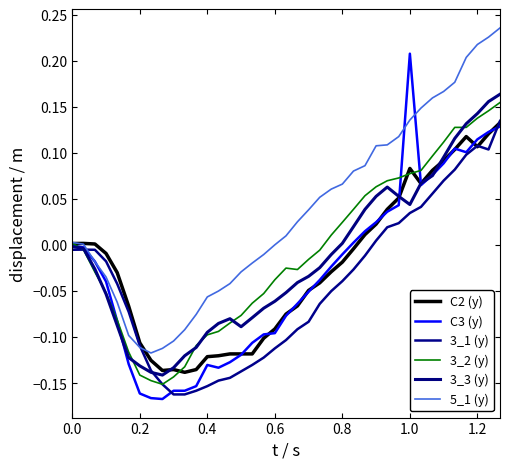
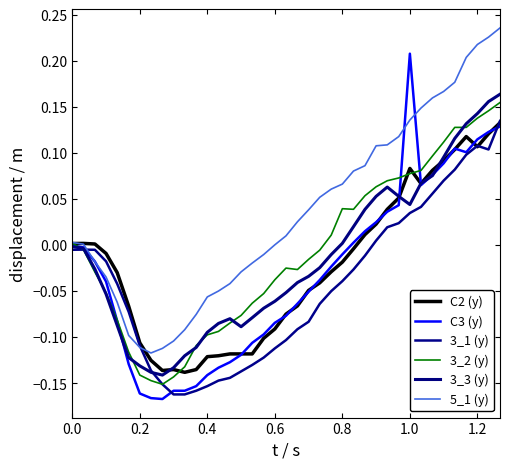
  {
    "C2 (y)": {
      "0.2": -0.11,
      "0.4": -0.12,
      "0.6": -0.09,
      "0.8": -0.02,
      "1.0": 0.08
    },
    "C3 (y)": {
      "0.2": -0.16,
-     "0.4": -0.13,
-     "0.6": -0.10,
+     "0.4": -0.14,
+     "0.6": -0.08,
      "0.8": -0.01,
      "1.0": 0.21,
      "1.2": 0.12
    },
    "3_2 (y)": {
      "0.2": -0.14,
      "0.4": -0.10,
      "0.6": -0.04,
-     "0.8": 0.02,
+     "0.8": 0.04,
      "1.0": 0.08,
      "1.2": 0.14
    },
    "5_1 (y)": {
      "0.4": -0.06,
      "0.6": 0.00,
      "0.8": 0.07,
      "1.0": 0.14,
      "1.2": 0.22
    }
  }
